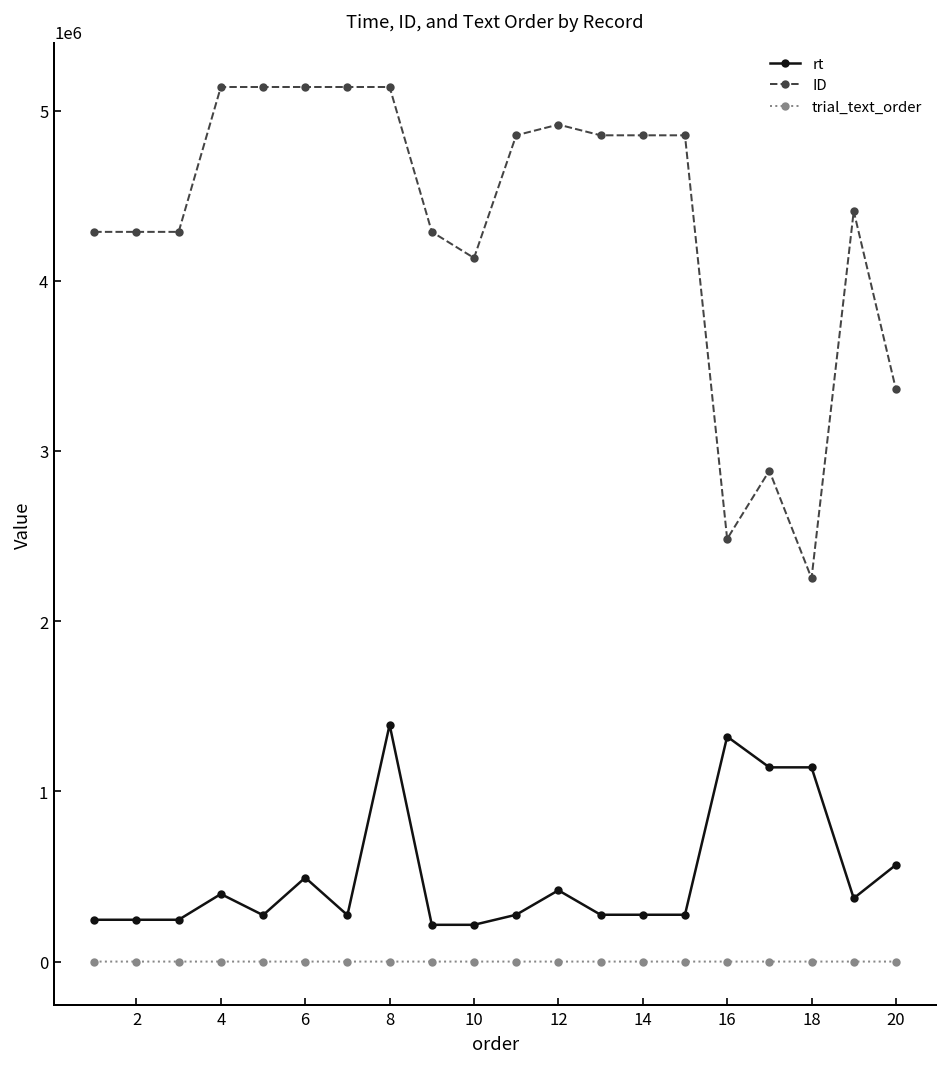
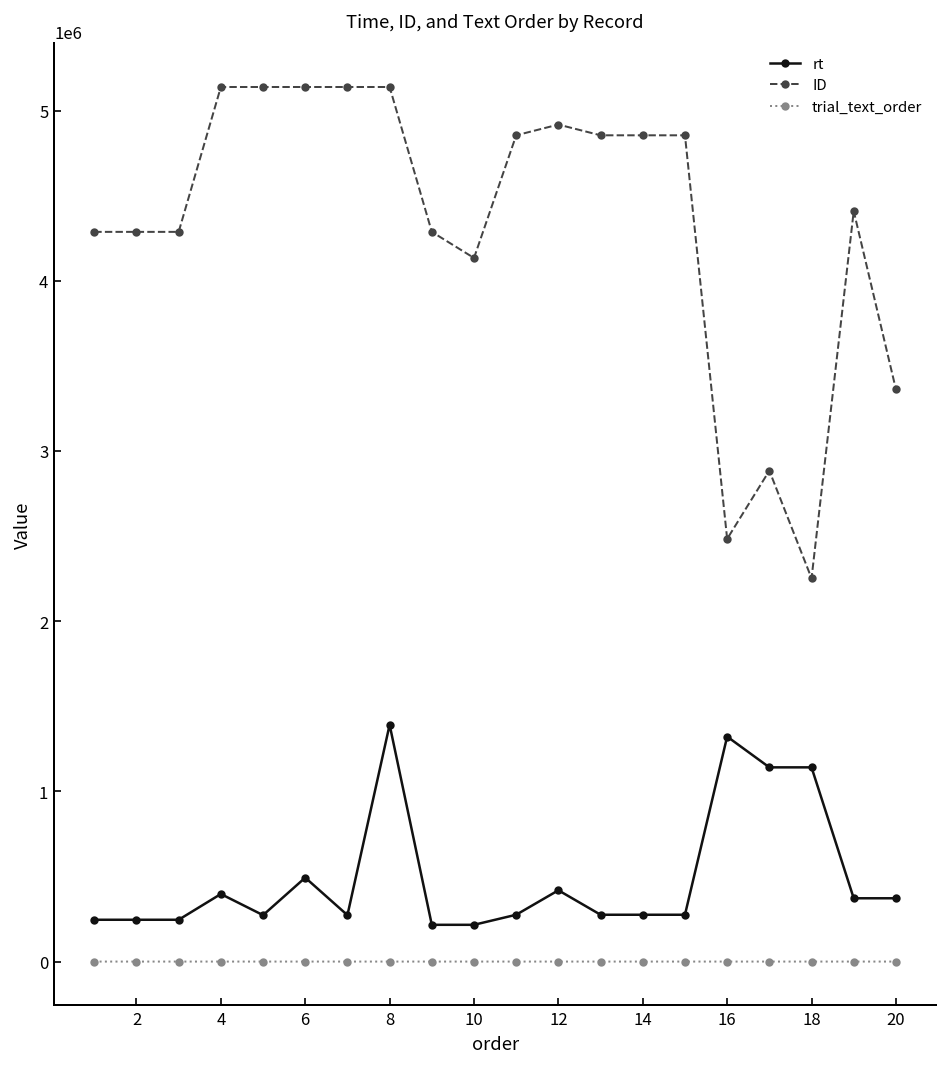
  {
    "rt": {
      "2": 250000,
      "4": 400000,
      "6": 490000,
      "8": 1390000,
      "10": 220000,
      "12": 420000,
      "14": 280000,
      "16": 1320000,
      "18": 1140000,
-     "20": 570000
+     "20": 370000
    },
    "ID": {
      "2": 4290000,
      "4": 5140000,
      "6": 5140000,
      "8": 5140000,
      "10": 4130000,
      "12": 4920000,
      "14": 4850000,
      "16": 2480000,
      "18": 2250000,
      "20": 3360000
    },
    "trial_text_order": {
      "2": 0,
      "4": 0,
      "6": 0,
      "8": 0,
      "10": 0,
      "12": 0,
      "14": 0,
      "16": 0,
      "18": 0,
      "20": 0
    }
  }
